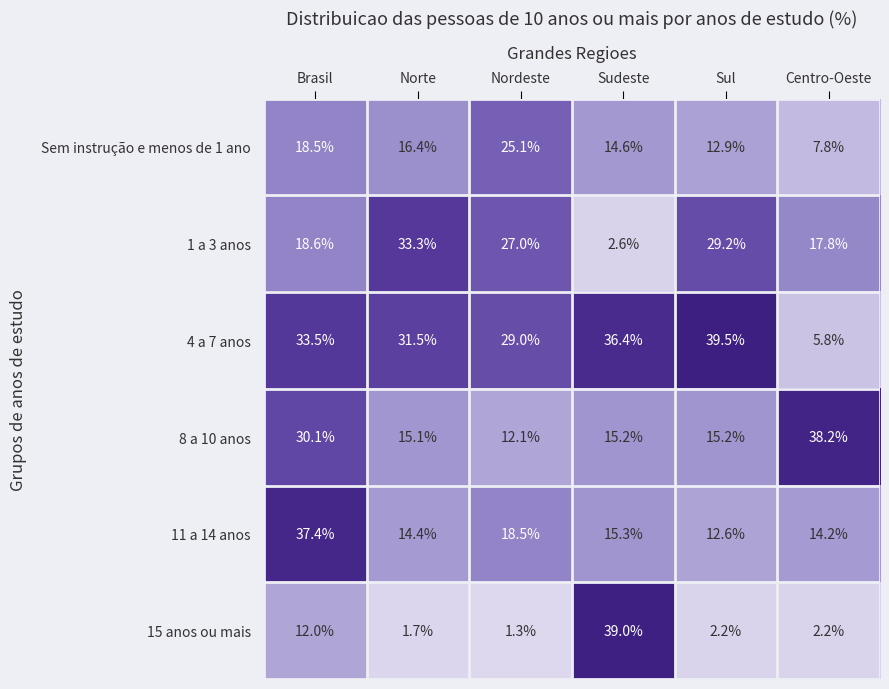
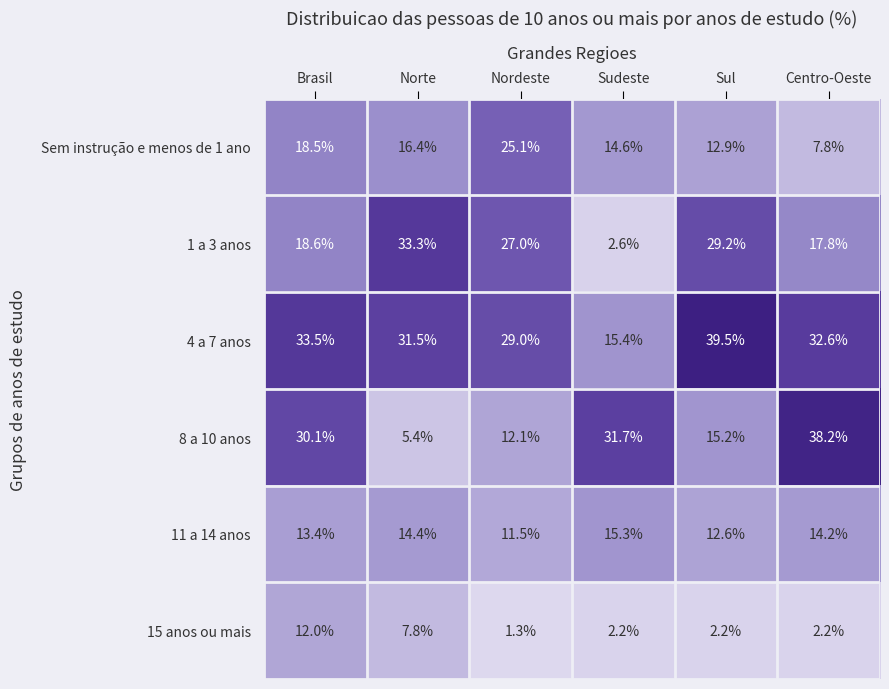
  {
    "Sem instrução e menos de 1 ano": {
      "Brasil": "18.5%",
      "Norte": "16.4%",
      "Nordeste": "25.1%",
      "Sudeste": "14.6%",
      "Sul": "12.9%",
      "Centro-Oeste": "7.8%"
    },
    "1 a 3 anos": {
      "Brasil": "18.6%",
      "Norte": "33.3%",
      "Nordeste": "27.0%",
      "Sudeste": "2.6%",
      "Sul": "29.2%",
      "Centro-Oeste": "17.8%"
    },
    "4 a 7 anos": {
      "Brasil": "33.5%",
      "Norte": "31.5%",
      "Nordeste": "29.0%",
-     "Sudeste": "36.4%",
+     "Sudeste": "15.4%",
      "Sul": "39.5%",
-     "Centro-Oeste": "5.8%"
+     "Centro-Oeste": "32.6%"
    },
    "8 a 10 anos": {
      "Brasil": "30.1%",
-     "Norte": "15.1%",
+     "Norte": "5.4%",
      "Nordeste": "12.1%",
-     "Sudeste": "15.2%",
+     "Sudeste": "31.7%",
      "Sul": "15.2%",
      "Centro-Oeste": "38.2%"
    },
    "11 a 14 anos": {
-     "Brasil": "37.4%",
+     "Brasil": "13.4%",
      "Norte": "14.4%",
-     "Nordeste": "18.5%",
+     "Nordeste": "11.5%",
      "Sudeste": "15.3%",
      "Sul": "12.6%",
      "Centro-Oeste": "14.2%"
    },
    "15 anos ou mais": {
      "Brasil": "12.0%",
-     "Norte": "1.7%",
+     "Norte": "7.8%",
      "Nordeste": "1.3%",
-     "Sudeste": "39.0%",
+     "Sudeste": "2.2%",
      "Sul": "2.2%",
      "Centro-Oeste": "2.2%"
    }
  }
